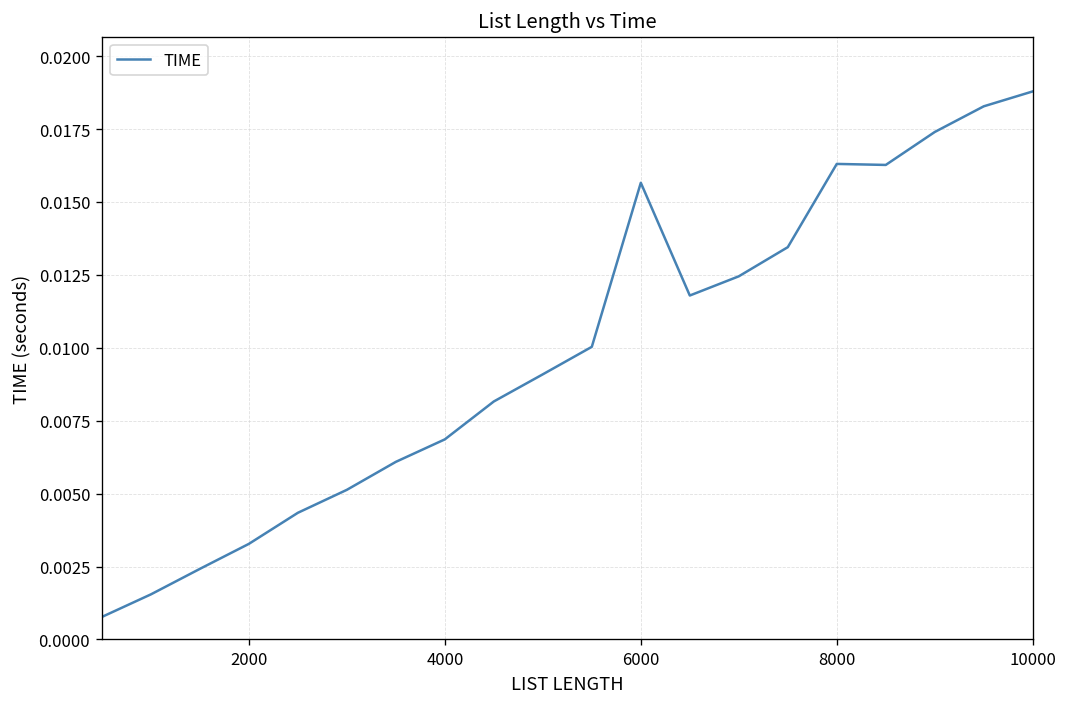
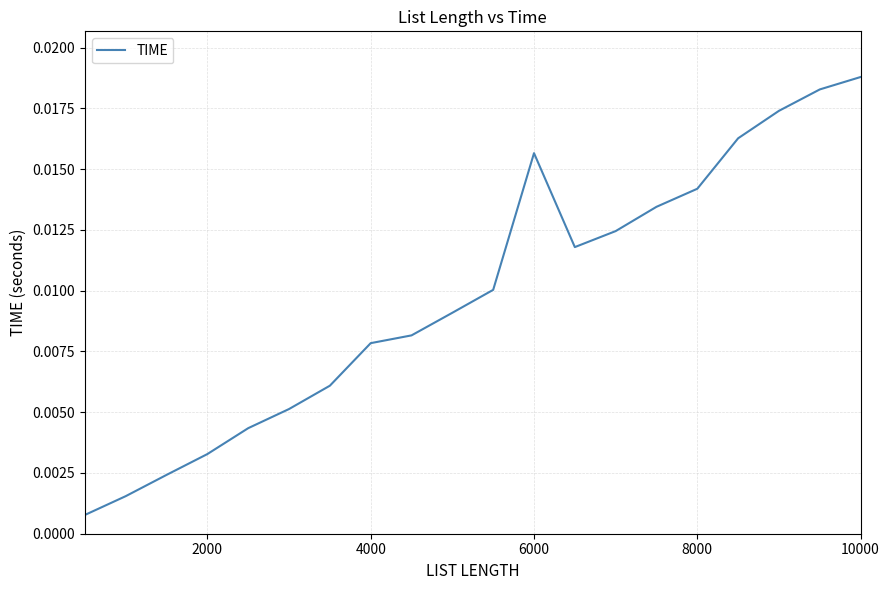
  {
    "2000": 0.0033,
-   "4000": 0.0069,
+   "4000": 0.0078,
    "6000": 0.0157,
-   "8000": 0.0163,
+   "8000": 0.0142,
    "10000": 0.0188
  }
